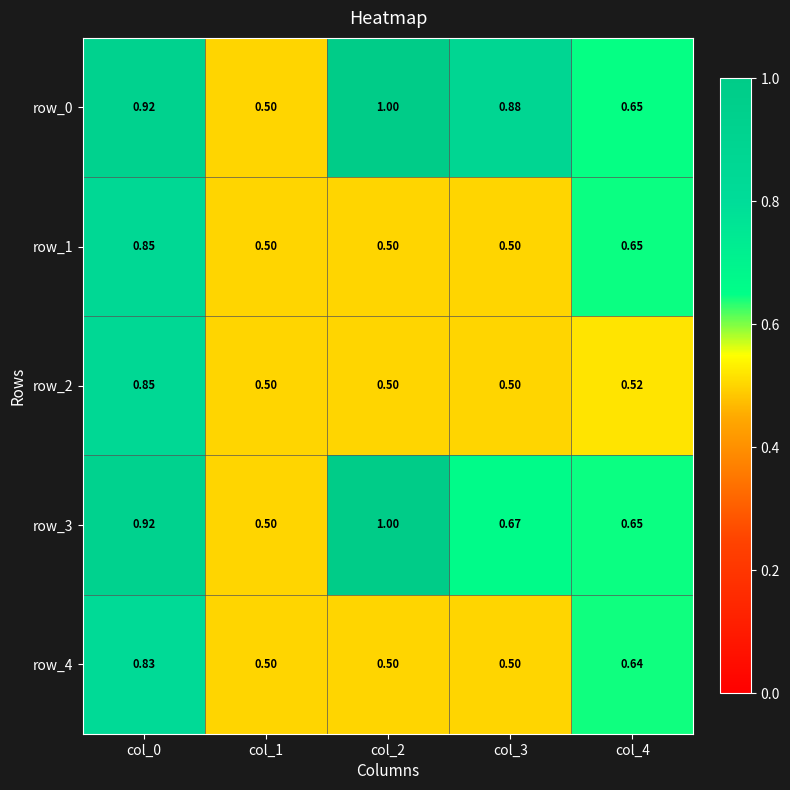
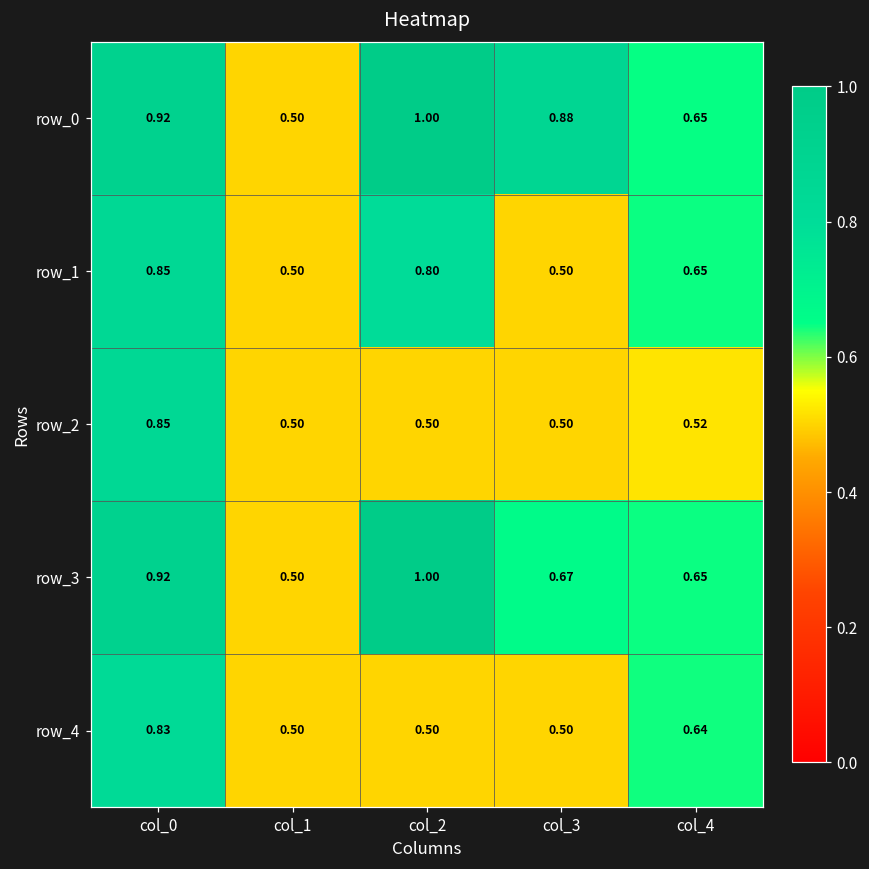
  {
    "row_0": {
      "col_0": 0.92,
      "col_1": 0.50,
      "col_2": 1.00,
      "col_3": 0.88,
      "col_4": 0.65
    },
    "row_1": {
      "col_0": 0.85,
      "col_1": 0.50,
-     "col_2": 0.50,
+     "col_2": 0.80,
      "col_3": 0.50,
      "col_4": 0.65
    },
    "row_2": {
      "col_0": 0.85,
      "col_1": 0.50,
      "col_2": 0.50,
      "col_3": 0.50,
      "col_4": 0.52
    },
    "row_3": {
      "col_0": 0.92,
      "col_1": 0.50,
      "col_2": 1.00,
      "col_3": 0.67,
      "col_4": 0.65
    },
    "row_4": {
      "col_0": 0.83,
      "col_1": 0.50,
      "col_2": 0.50,
      "col_3": 0.50,
      "col_4": 0.64
    }
  }
